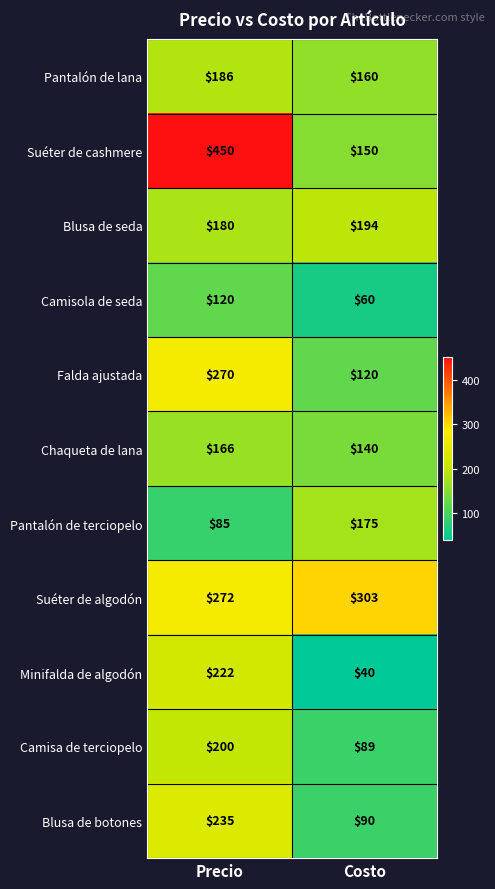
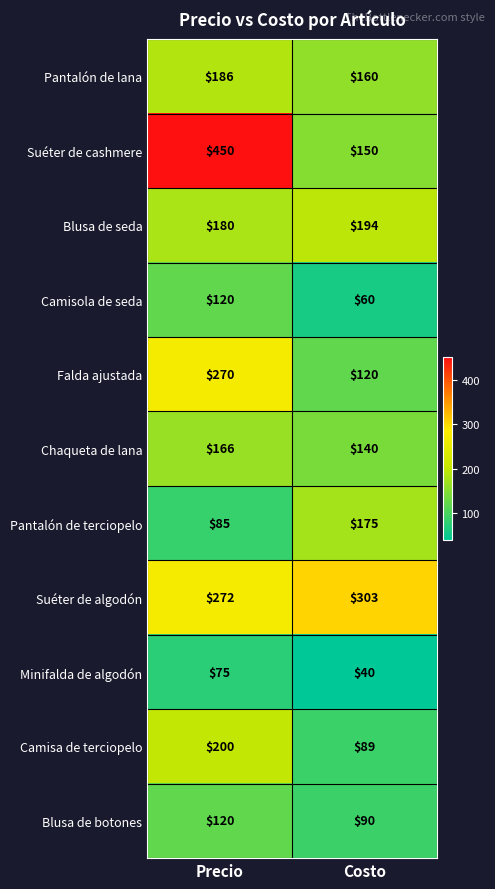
  {
    "Pantalón de lana": {
      "Precio": "$186",
      "Costo": "$160"
    },
    "Suéter de cashmere": {
      "Precio": "$450",
      "Costo": "$150"
    },
    "Blusa de seda": {
      "Precio": "$180",
      "Costo": "$194"
    },
    "Camisola de seda": {
      "Precio": "$120",
      "Costo": "$60"
    },
    "Falda ajustada": {
      "Precio": "$270",
      "Costo": "$120"
    },
    "Chaqueta de lana": {
      "Precio": "$166",
      "Costo": "$140"
    },
    "Pantalón de terciopelo": {
      "Precio": "$85",
      "Costo": "$175"
    },
    "Suéter de algodón": {
      "Precio": "$272",
      "Costo": "$303"
    },
    "Minifalda de algodón": {
-     "Precio": "$222",
+     "Precio": "$75",
      "Costo": "$40"
    },
    "Camisa de terciopelo": {
      "Precio": "$200",
      "Costo": "$89"
    },
    "Blusa de botones": {
-     "Precio": "$235",
+     "Precio": "$120",
      "Costo": "$90"
    }
  }
